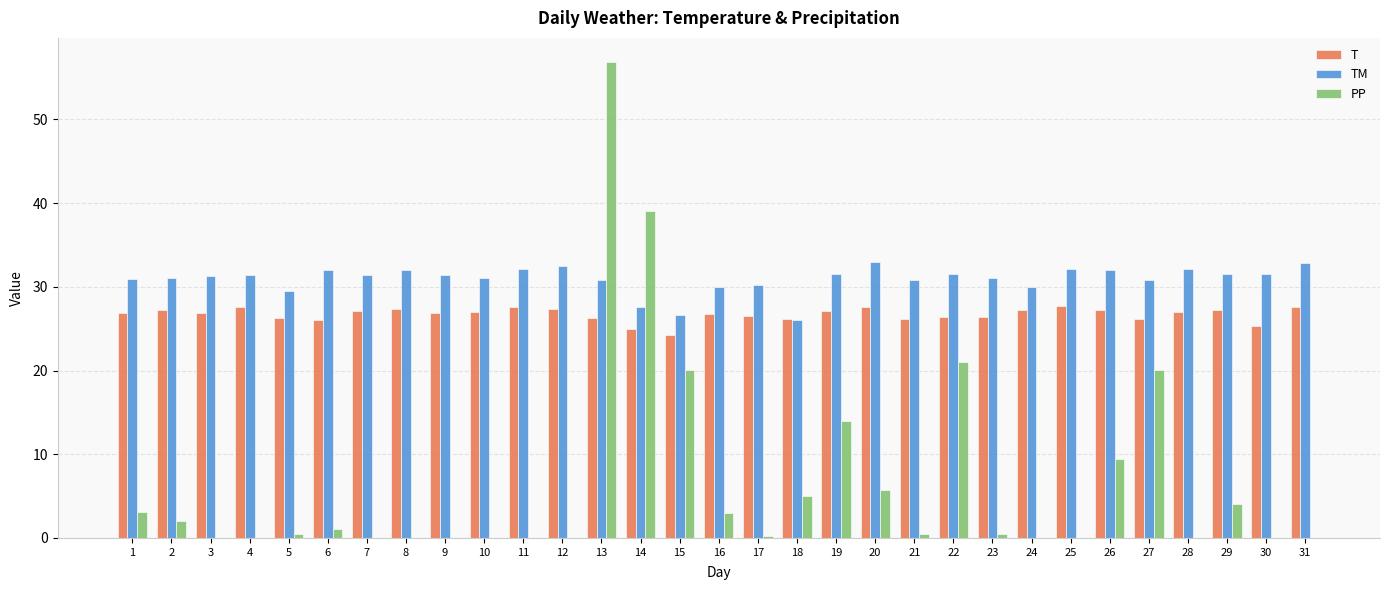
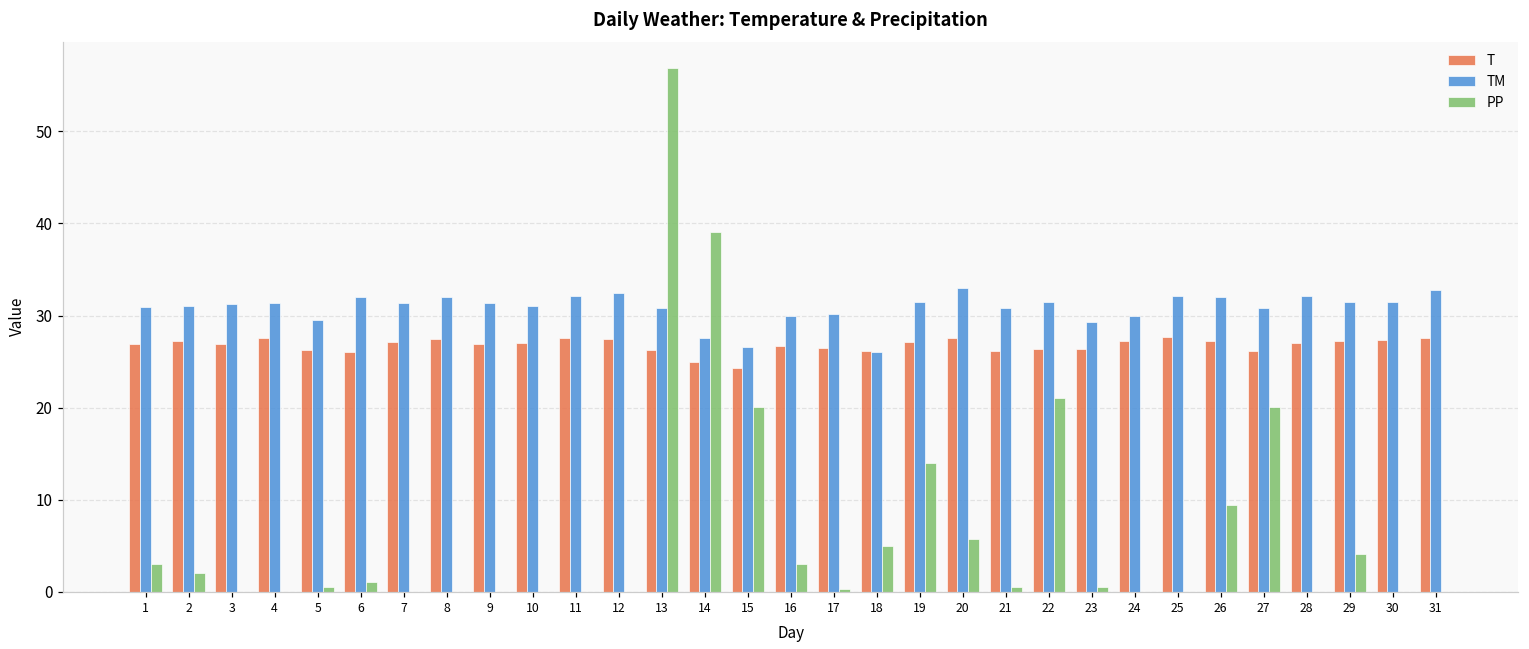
  {
    "T": {
      "1": 27,
      "2": 27,
      "3": 27,
      "4": 28,
      "5": 26,
      "6": 26,
      "7": 27,
      "8": 27,
      "9": 27,
      "10": 27,
      "11": 28,
      "12": 27,
      "13": 26,
      "14": 25,
      "15": 24,
      "16": 27,
      "17": 27,
      "18": 26,
      "19": 27,
      "20": 28,
      "21": 26,
      "22": 26,
      "23": 26,
      "24": 27,
      "25": 28,
      "26": 27,
      "27": 26,
      "28": 27,
      "29": 27,
-     "30": 25,
+     "30": 27,
      "31": 28
    },
    "TM": {
      "1": 31,
      "2": 31,
      "3": 31,
      "4": 31,
      "5": 30,
      "6": 32,
      "7": 31,
      "8": 32,
      "9": 31,
      "10": 31,
      "11": 32,
      "12": 33,
      "13": 31,
      "14": 28,
      "15": 27,
      "16": 30,
      "17": 30,
      "18": 26,
      "19": 32,
      "20": 33,
      "21": 31,
      "22": 32,
-     "23": 31,
+     "23": 29,
      "24": 30,
      "25": 32,
      "26": 32,
      "27": 31,
      "28": 32,
      "29": 32,
      "30": 32,
      "31": 33
    },
    "PP": {
      "1": 3,
      "2": 2,
      "3": 0,
      "4": 0,
      "5": 1,
      "6": 1,
      "7": 0,
      "8": 0,
      "9": 0,
      "10": 0,
      "11": 0,
      "12": 0,
      "13": 57,
      "14": 39,
      "15": 20,
      "16": 3,
      "18": 5,
      "19": 14,
      "20": 6,
      "21": 1,
      "22": 21,
      "23": 1,
      "24": 0,
      "25": 0,
      "26": 9,
      "27": 20,
      "28": 0,
      "29": 4,
      "30": 0,
      "31": 0
    }
  }
